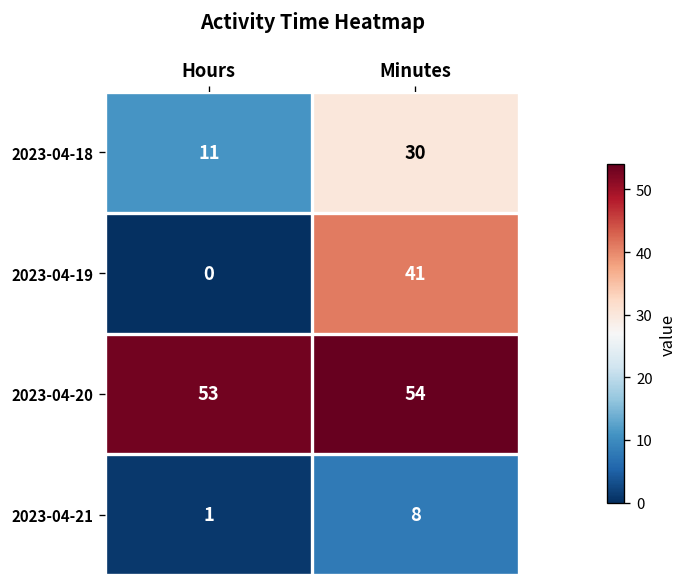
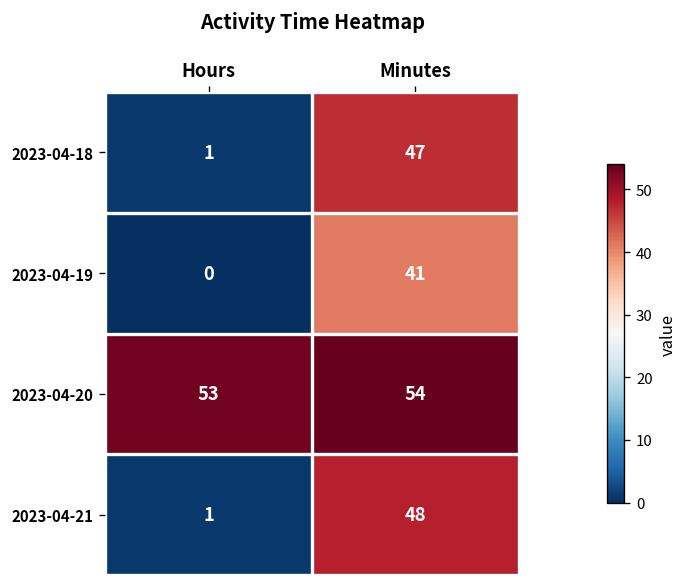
  {
    "2023-04-18": {
-     "Hours": 11,
-     "Minutes": 30
+     "Hours": 1,
+     "Minutes": 47
    },
    "2023-04-19": {
      "Hours": 0,
      "Minutes": 41
    },
    "2023-04-20": {
      "Hours": 53,
      "Minutes": 54
    },
    "2023-04-21": {
      "Hours": 1,
-     "Minutes": 8
+     "Minutes": 48
    }
  }
